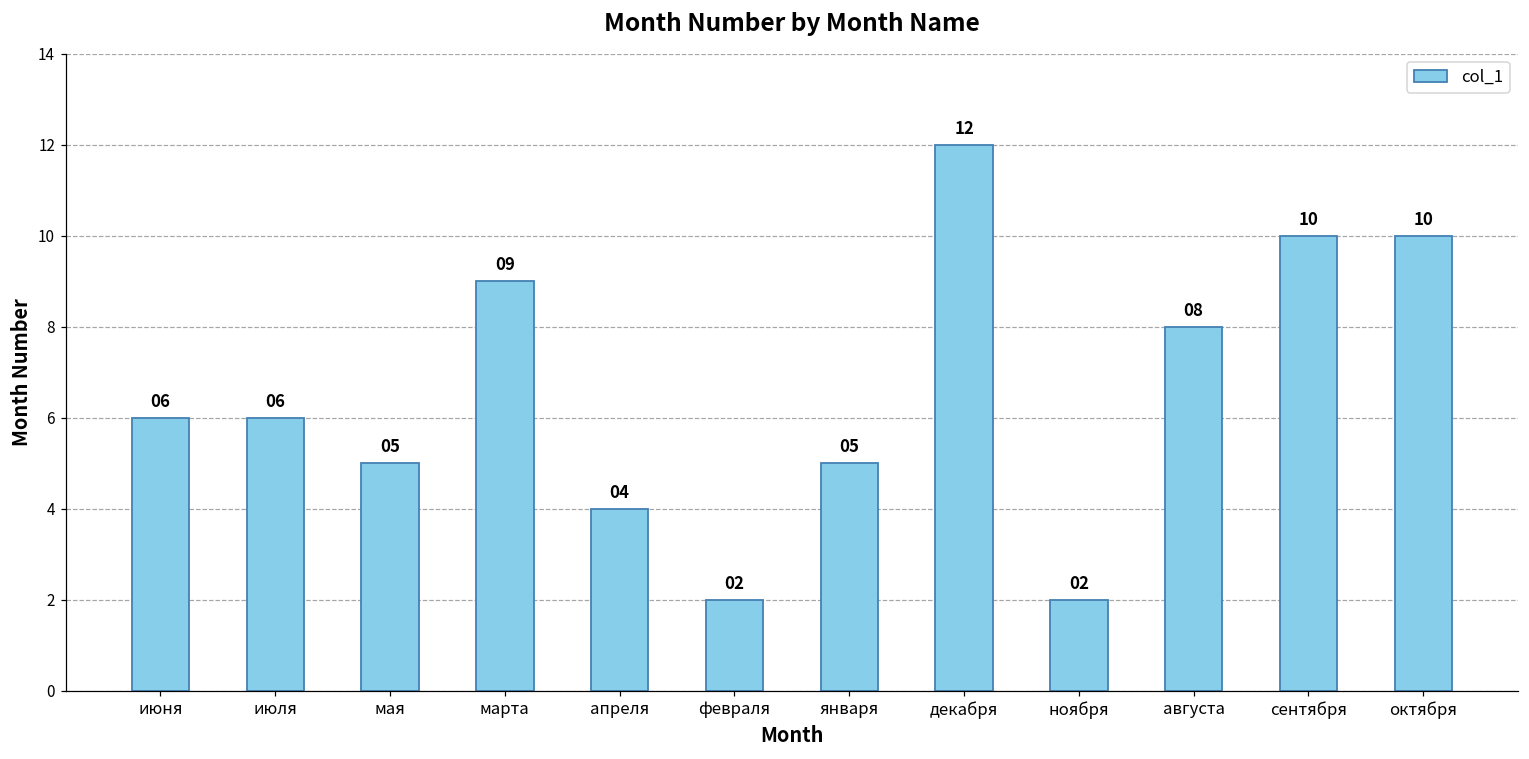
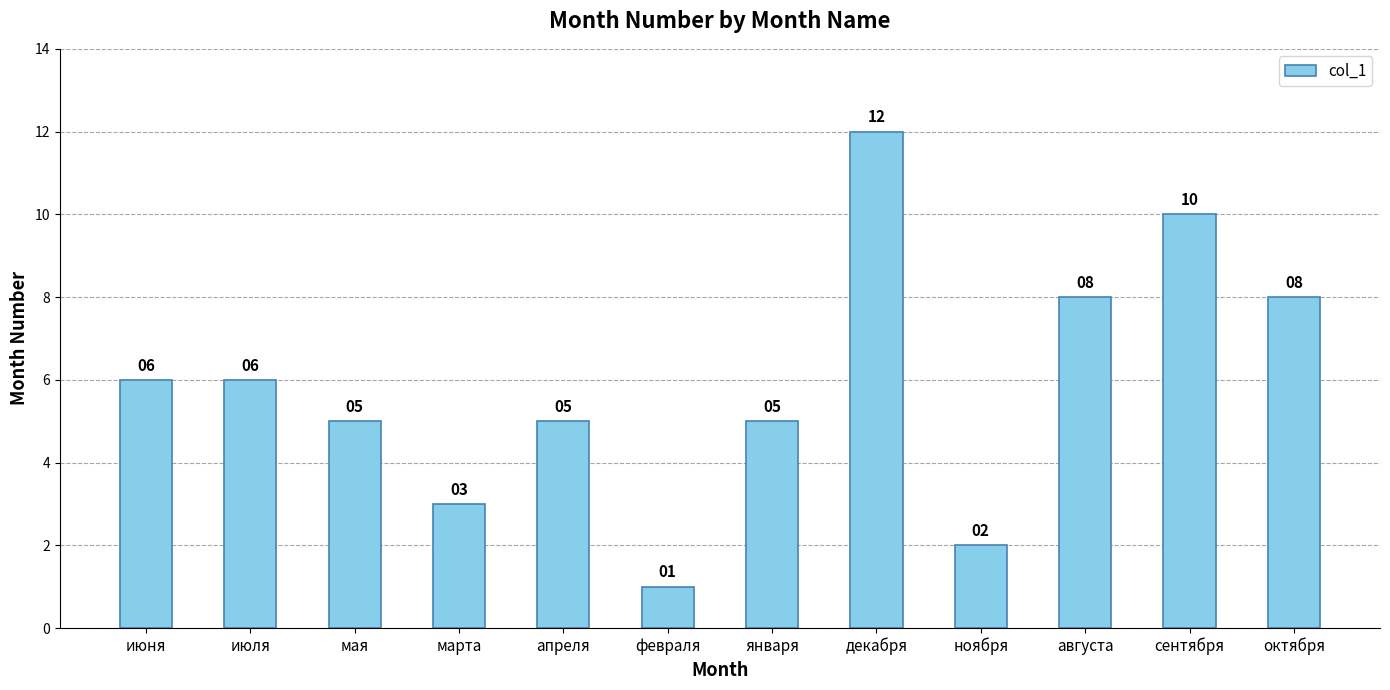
  {
    "июня": "06",
    "июля": "06",
    "мая": "05",
-   "марта": "09",
-   "апреля": "04",
-   "февраля": "02",
+   "марта": "03",
+   "апреля": "05",
+   "февраля": "01",
    "января": "05",
    "декабря": "12",
    "ноября": "02",
    "августа": "08",
    "сентября": "10",
-   "октября": "10"
+   "октября": "08"
  }
